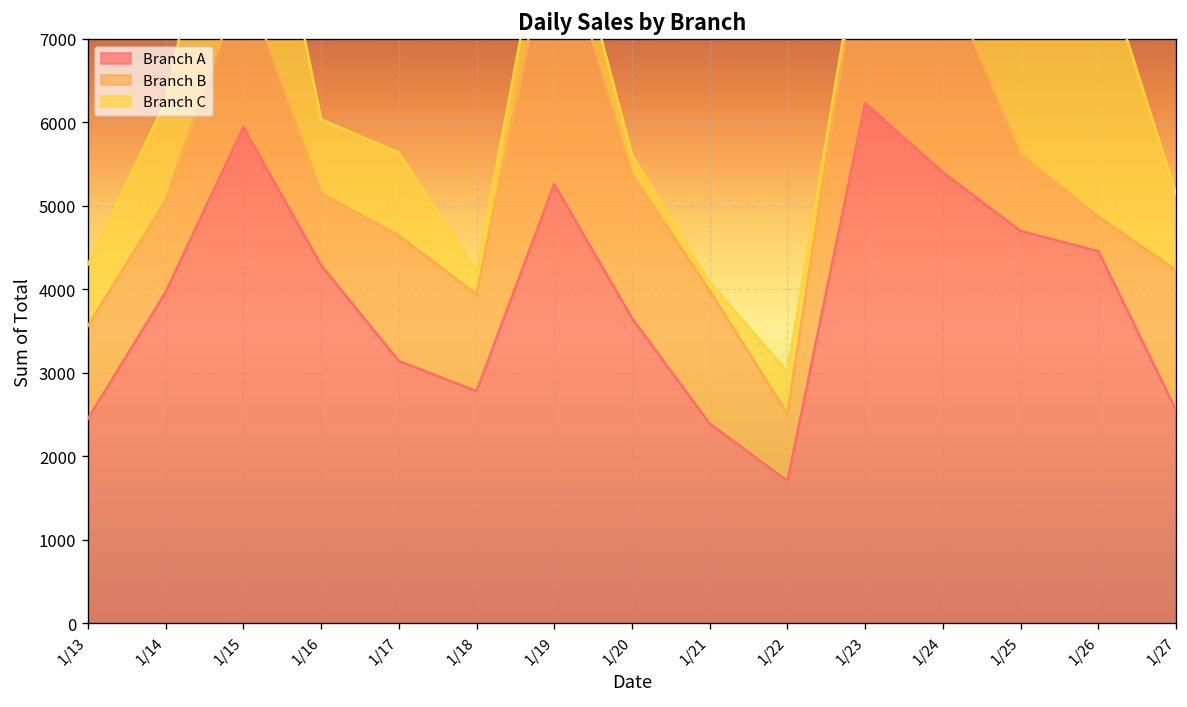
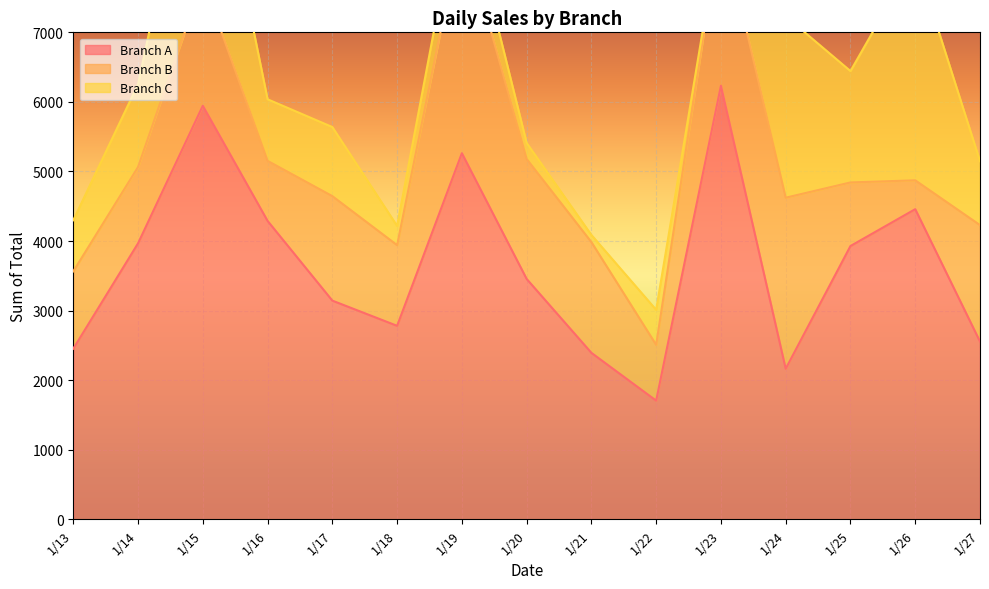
  {
    "Branch A": {
      "1/13": 2500,
      "1/14": 4000,
      "1/15": 5900,
      "1/16": 4300,
      "1/17": 3100,
      "1/18": 2800,
      "1/19": 5300,
-     "1/20": 3700,
+     "1/20": 3500,
      "1/21": 2400,
      "1/22": 1700,
      "1/23": 6200,
-     "1/24": 5400,
-     "1/25": 4700,
+     "1/24": 2200,
+     "1/25": 3900,
      "1/26": 4500,
      "1/27": 2600
    }
  }
